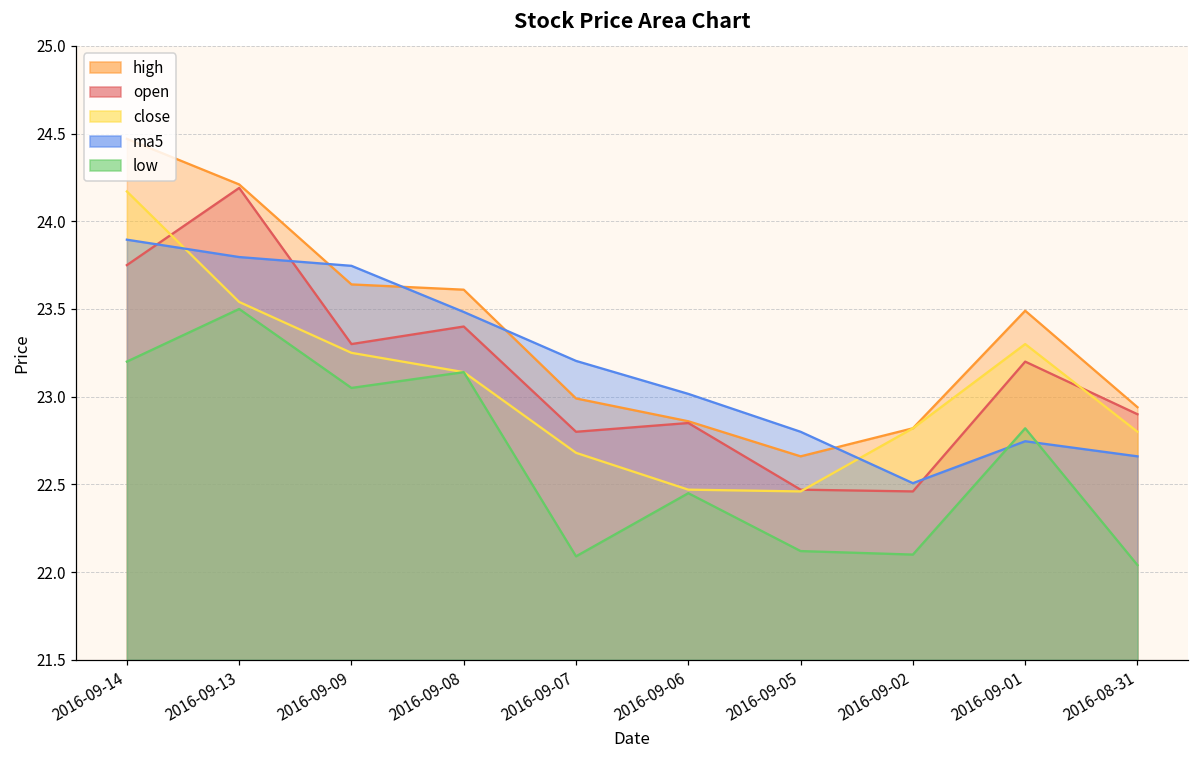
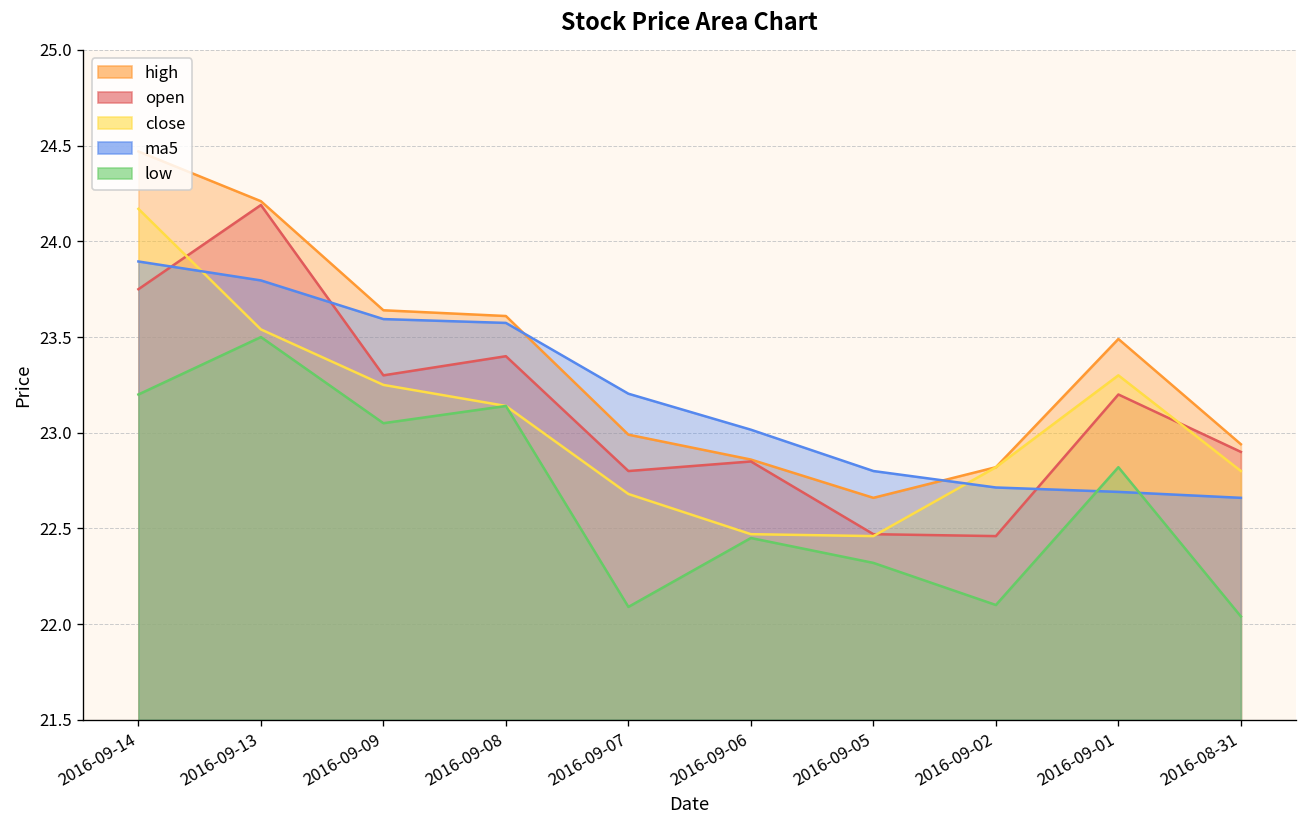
  {
    "ma5": {
      "2016-09-14": 23.90,
      "2016-09-13": 23.80,
-     "2016-09-09": 23.75,
-     "2016-09-08": 23.48,
+     "2016-09-09": 23.59,
+     "2016-09-08": 23.57,
      "2016-09-07": 23.20,
      "2016-09-06": 23.02,
      "2016-09-05": 22.80,
-     "2016-09-02": 22.51,
-     "2016-09-01": 22.75,
+     "2016-09-02": 22.71,
+     "2016-09-01": 22.69,
      "2016-08-31": 22.66
    },
    "low": {
      "2016-09-14": 23.20,
      "2016-09-13": 23.50,
      "2016-09-09": 23.05,
      "2016-09-07": 22.09,
      "2016-09-06": 22.45,
-     "2016-09-05": 22.12,
+     "2016-09-05": 22.32,
      "2016-09-02": 22.10,
      "2016-09-01": 22.82,
      "2016-08-31": 22.04
    }
  }
